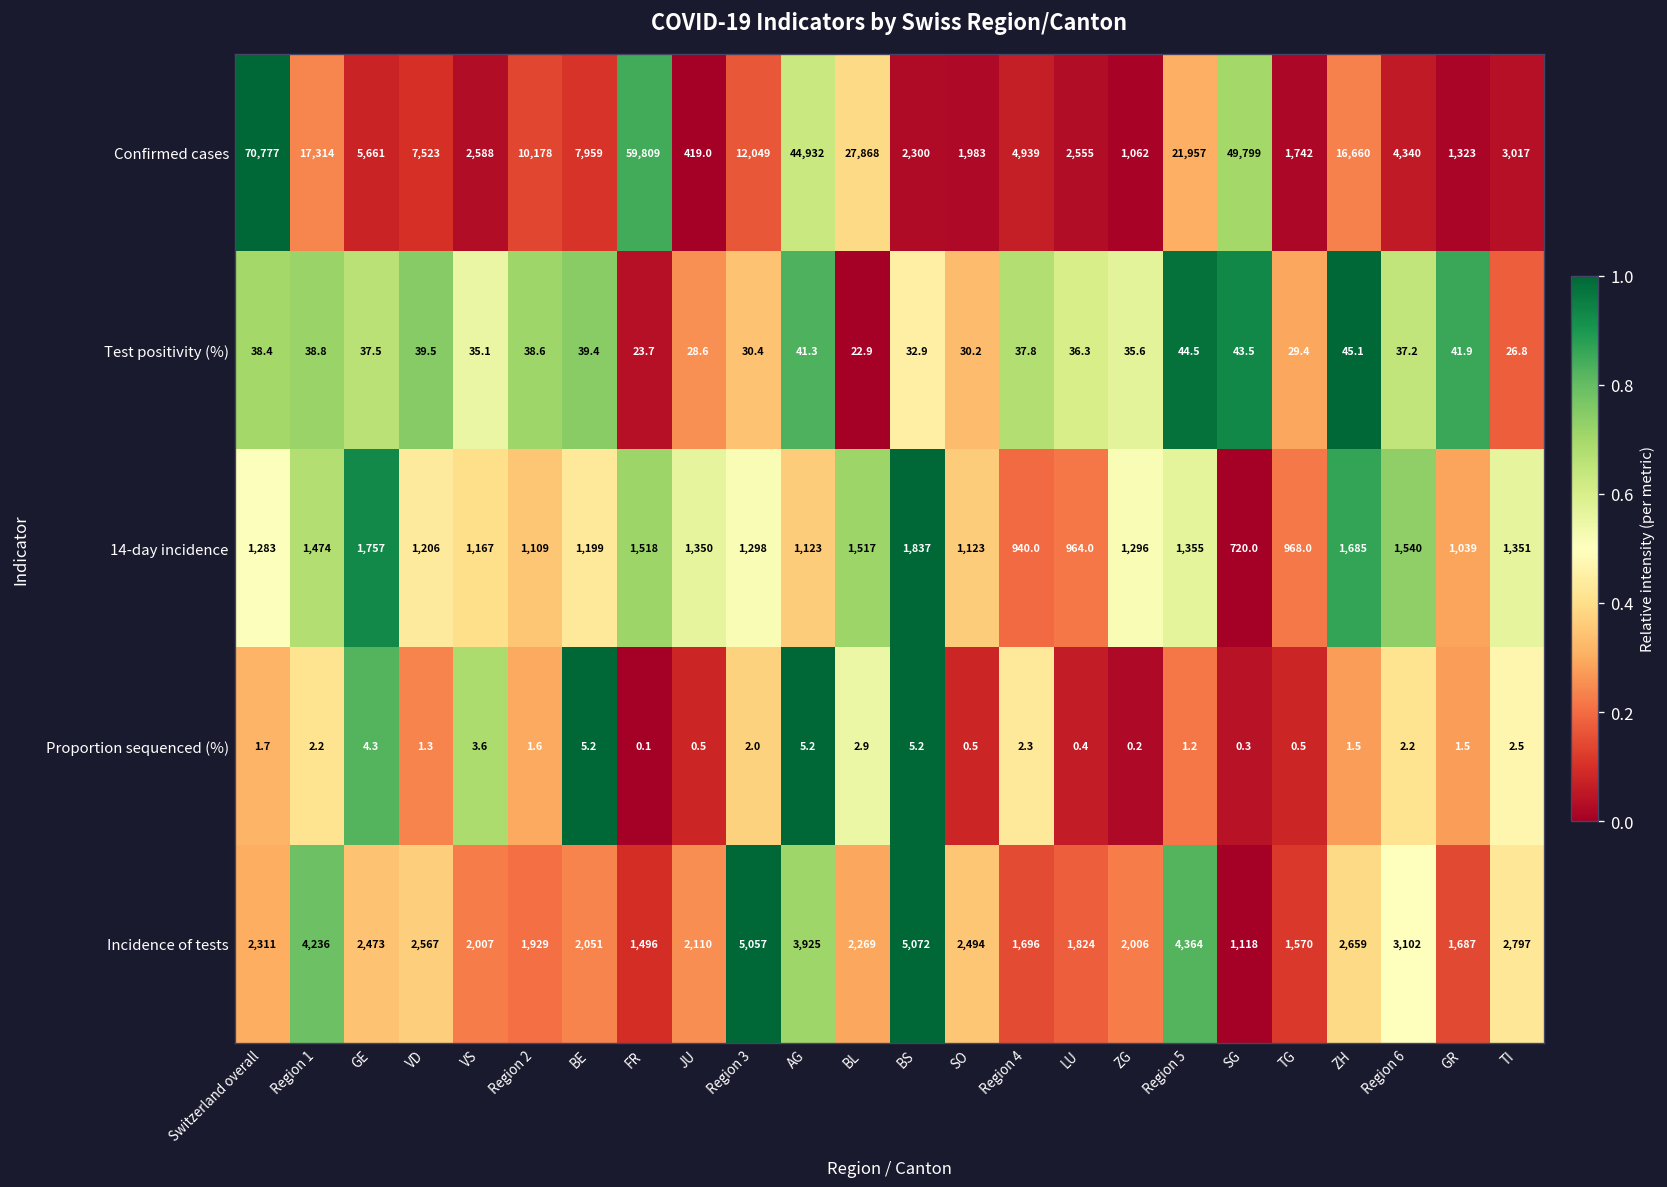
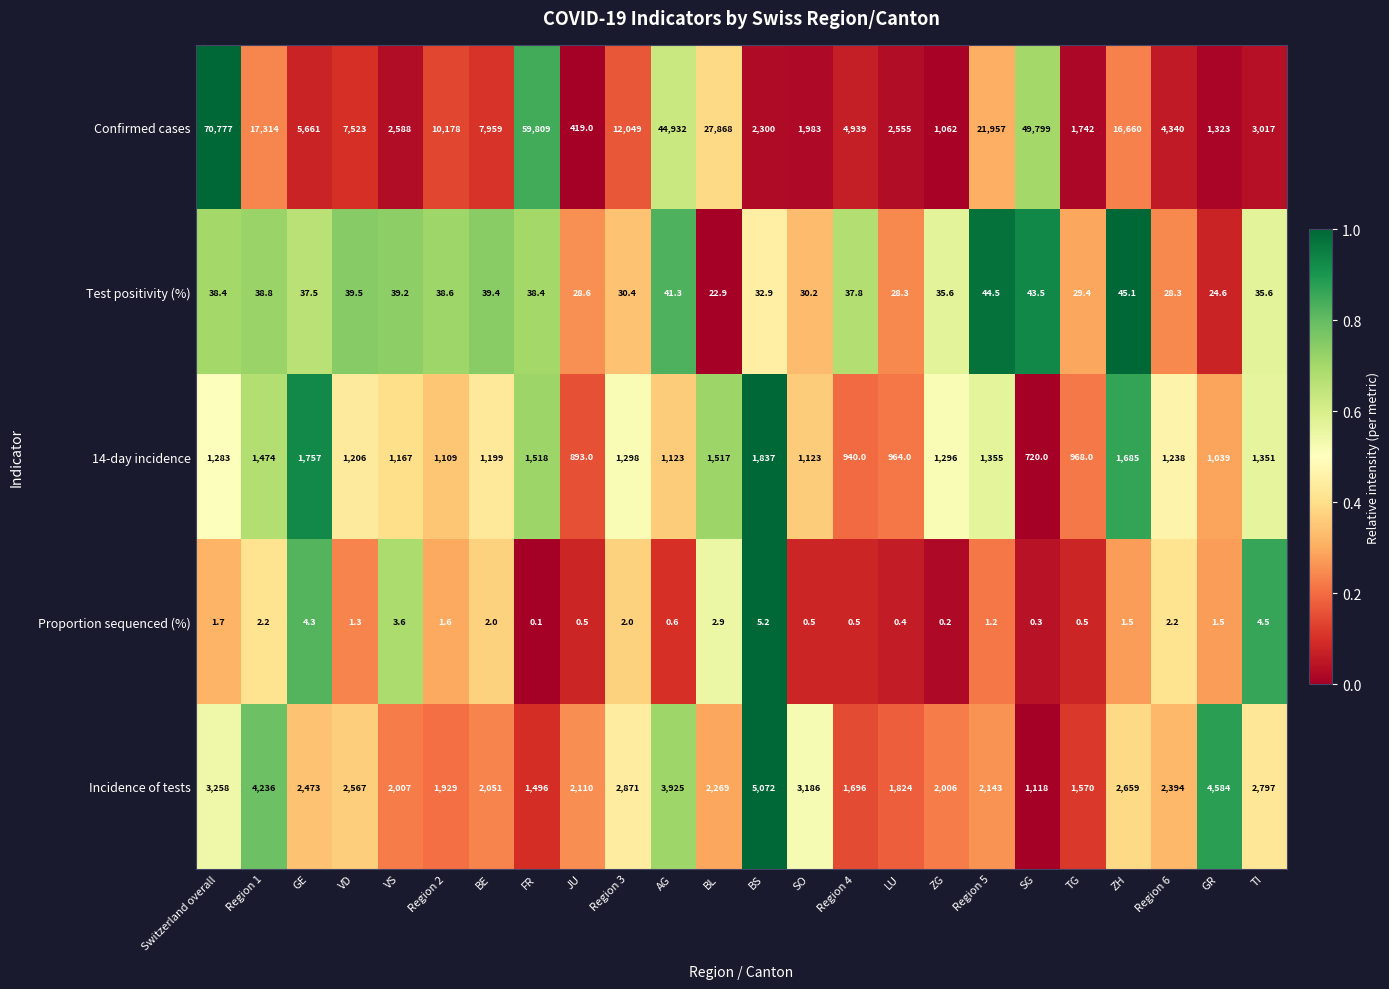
  {
    "Confirmed cases": {
      "Switzerland overall": "70,777",
      "Region 1": "17,314",
      "GE": "5,661",
      "VD": "7,523",
      "VS": "2,588",
      "Region 2": "10,178",
      "BE": "7,959",
      "FR": "59,809",
      "JU": "419.0",
      "Region 3": "12,049",
      "AG": "44,932",
      "BL": "27,868",
      "BS": "2,300",
      "SO": "1,983",
      "Region 4": "4,939",
      "LU": "2,555",
      "ZG": "1,062",
      "Region 5": "21,957",
      "SG": "49,799",
      "TG": "1,742",
      "ZH": "16,660",
      "Region 6": "4,340",
      "GR": "1,323",
      "TI": "3,017"
    },
    "Test positivity (%)": {
      "Switzerland overall": "38.4",
      "Region 1": "38.8",
      "GE": "37.5",
      "VD": "39.5",
-     "VS": "35.1",
+     "VS": "39.2",
      "Region 2": "38.6",
      "BE": "39.4",
-     "FR": "23.7",
+     "FR": "38.4",
      "JU": "28.6",
      "Region 3": "30.4",
      "AG": "41.3",
      "BL": "22.9",
      "BS": "32.9",
      "SO": "30.2",
      "Region 4": "37.8",
-     "LU": "36.3",
+     "LU": "28.3",
      "ZG": "35.6",
      "Region 5": "44.5",
      "SG": "43.5",
      "TG": "29.4",
      "ZH": "45.1",
-     "Region 6": "37.2",
-     "GR": "41.9",
-     "TI": "26.8"
+     "Region 6": "28.3",
+     "GR": "24.6",
+     "TI": "35.6"
    },
    "14-day incidence": {
      "Switzerland overall": "1,283",
      "Region 1": "1,474",
      "GE": "1,757",
      "VD": "1,206",
      "VS": "1,167",
      "Region 2": "1,109",
      "BE": "1,199",
      "FR": "1,518",
-     "JU": "1,350",
+     "JU": "893.0",
      "Region 3": "1,298",
      "AG": "1,123",
      "BL": "1,517",
      "BS": "1,837",
      "SO": "1,123",
      "Region 4": "940.0",
      "LU": "964.0",
      "ZG": "1,296",
      "Region 5": "1,355",
      "SG": "720.0",
      "TG": "968.0",
      "ZH": "1,685",
-     "Region 6": "1,540",
+     "Region 6": "1,238",
      "GR": "1,039",
      "TI": "1,351"
    },
    "Proportion sequenced (%)": {
      "Switzerland overall": "1.7",
      "Region 1": "2.2",
      "GE": "4.3",
      "VD": "1.3",
      "VS": "3.6",
      "Region 2": "1.6",
-     "BE": "5.2",
+     "BE": "2.0",
      "FR": "0.1",
      "JU": "0.5",
      "Region 3": "2.0",
-     "AG": "5.2",
+     "AG": "0.6",
      "BL": "2.9",
      "BS": "5.2",
      "SO": "0.5",
-     "Region 4": "2.3",
+     "Region 4": "0.5",
      "LU": "0.4",
      "ZG": "0.2",
      "Region 5": "1.2",
      "SG": "0.3",
      "TG": "0.5",
      "ZH": "1.5",
      "Region 6": "2.2",
      "GR": "1.5",
-     "TI": "2.5"
+     "TI": "4.5"
    },
    "Incidence of tests": {
-     "Switzerland overall": "2,311",
+     "Switzerland overall": "3,258",
      "Region 1": "4,236",
      "GE": "2,473",
      "VD": "2,567",
      "VS": "2,007",
      "Region 2": "1,929",
      "BE": "2,051",
      "FR": "1,496",
      "JU": "2,110",
-     "Region 3": "5,057",
+     "Region 3": "2,871",
      "AG": "3,925",
      "BL": "2,269",
      "BS": "5,072",
-     "SO": "2,494",
+     "SO": "3,186",
      "Region 4": "1,696",
      "LU": "1,824",
      "ZG": "2,006",
-     "Region 5": "4,364",
+     "Region 5": "2,143",
      "SG": "1,118",
      "TG": "1,570",
      "ZH": "2,659",
-     "Region 6": "3,102",
-     "GR": "1,687",
+     "Region 6": "2,394",
+     "GR": "4,584",
      "TI": "2,797"
    }
  }
